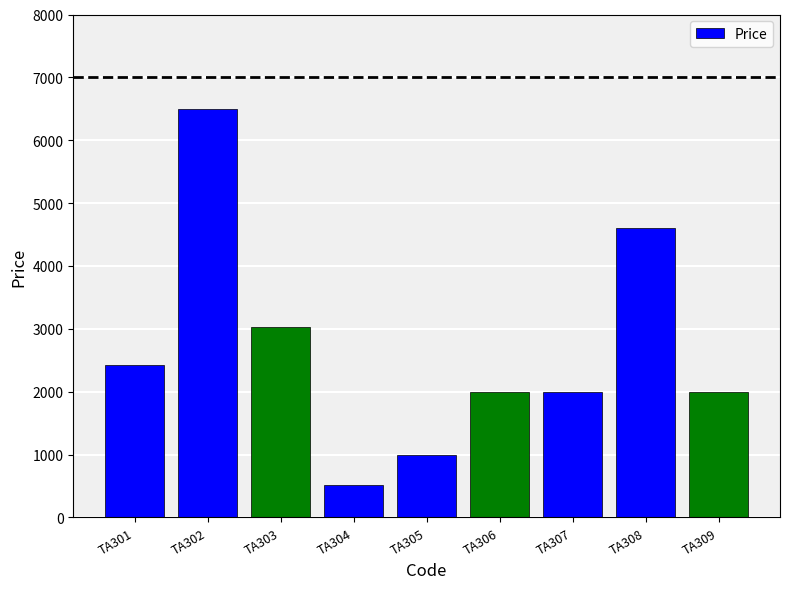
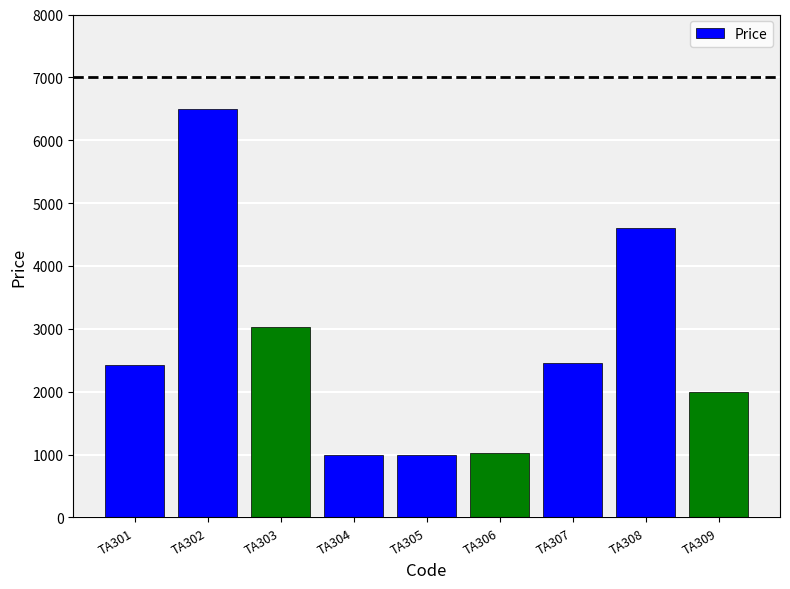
  {
    "TA301": 2400,
    "TA302": 6500,
    "TA303": 3000,
-   "TA304": 500,
+   "TA304": 1000,
    "TA305": 1000,
-   "TA306": 2000,
-   "TA307": 2000,
+   "TA306": 1000,
+   "TA307": 2500,
    "TA308": 4600,
    "TA309": 2000
  }
